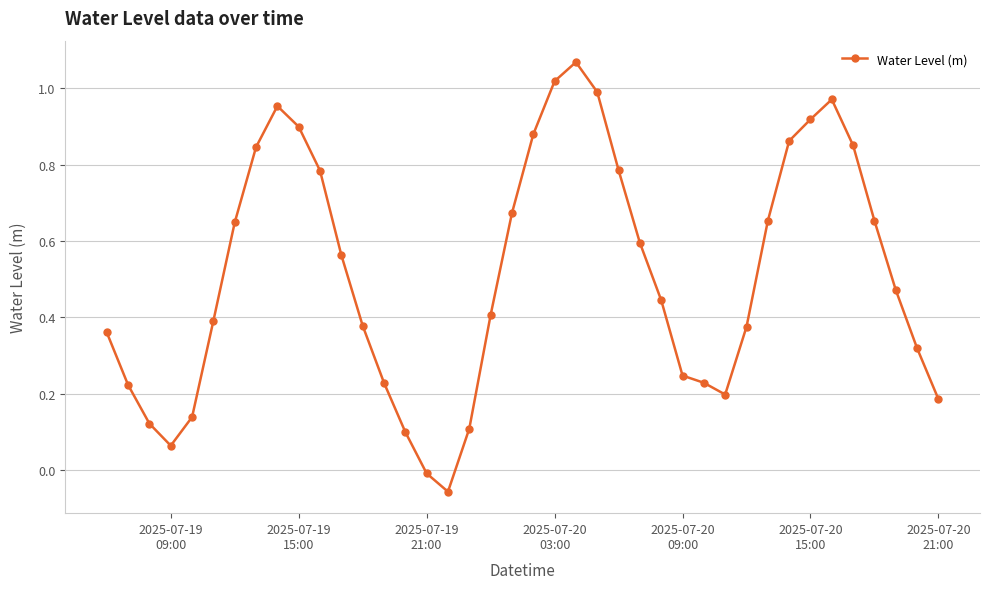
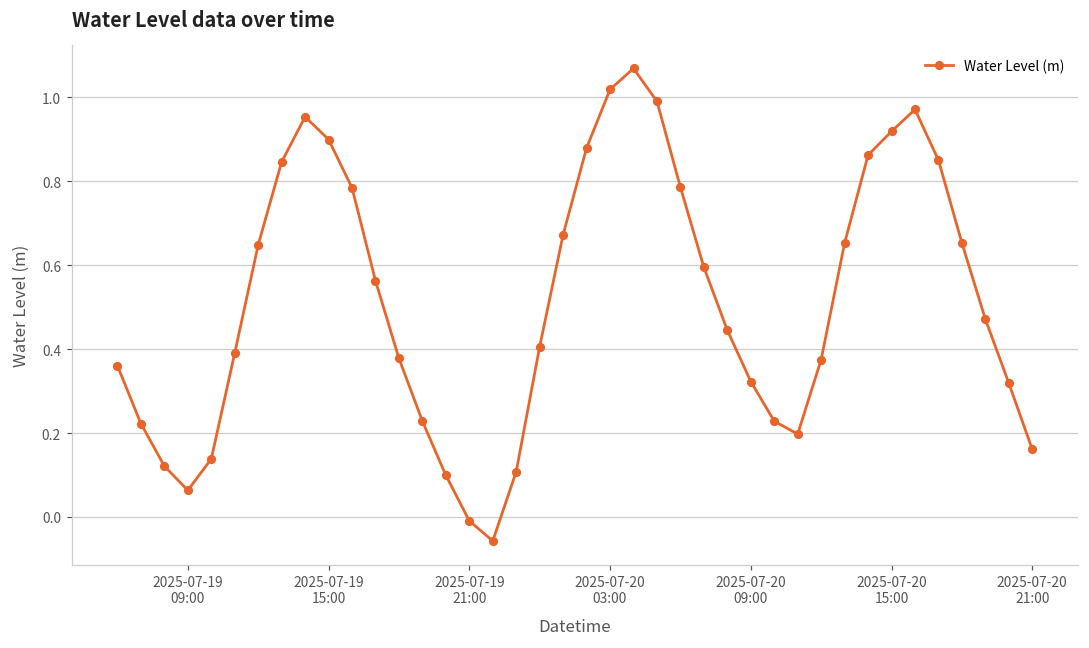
  {
    "2025-07-19 09:00": 0.06,
    "2025-07-19 15:00": 0.90,
    "2025-07-19 21:00": -0.01,
    "2025-07-20 03:00": 1.02,
-   "2025-07-20 09:00": 0.25,
+   "2025-07-20 09:00": 0.32,
    "2025-07-20 15:00": 0.92,
-   "2025-07-20 21:00": 0.19
+   "2025-07-20 21:00": 0.16
  }
